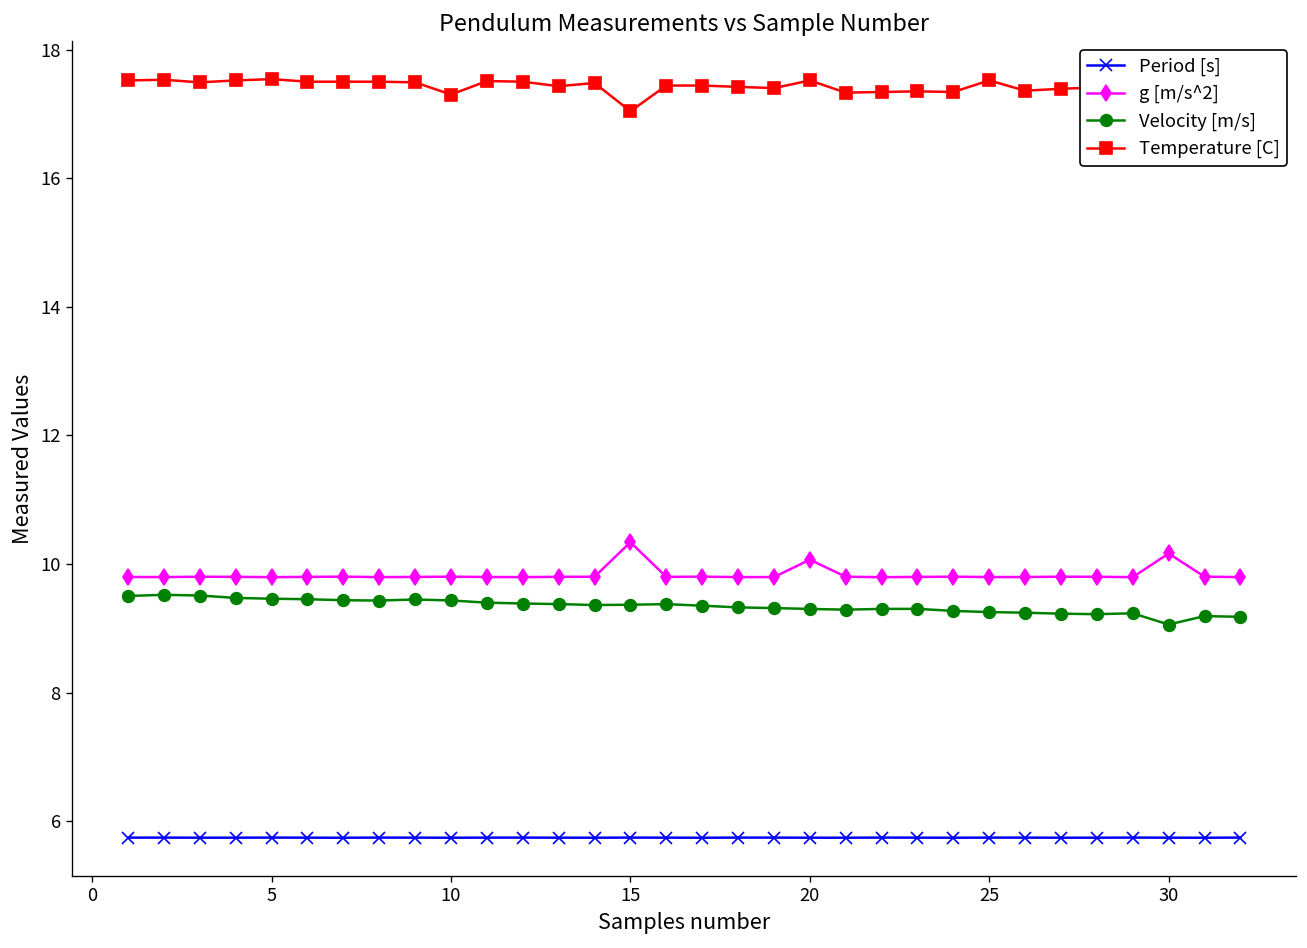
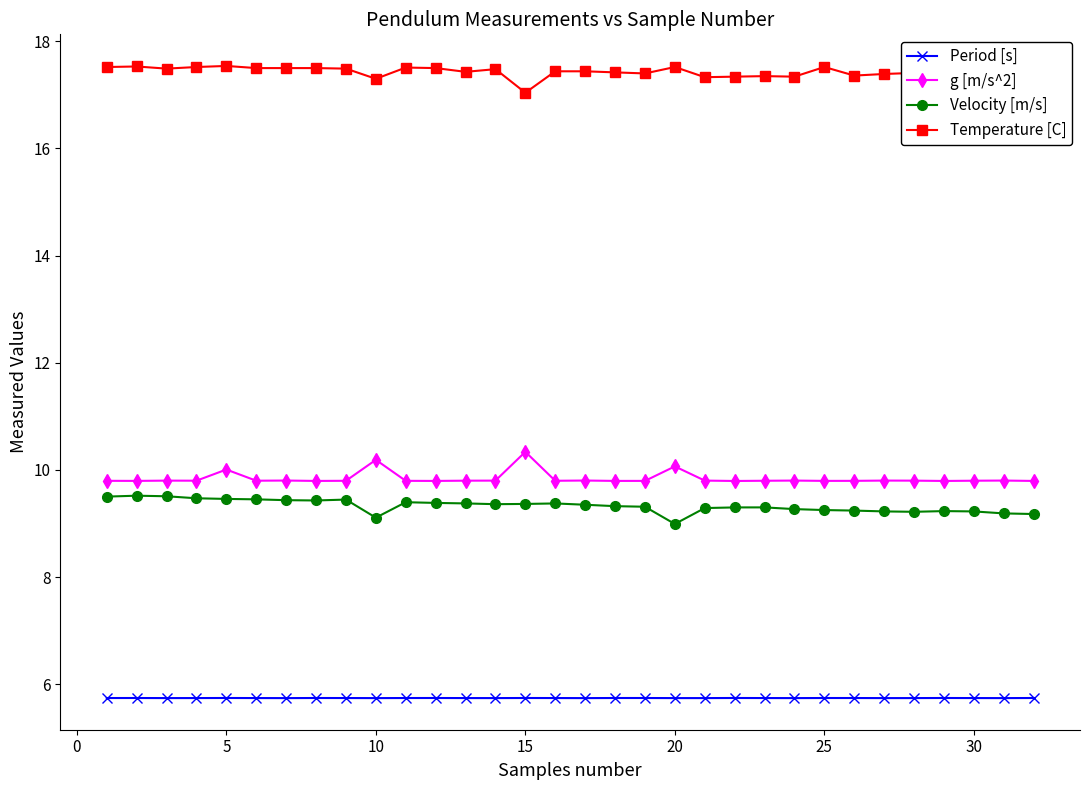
  {
    "Period [s]": {
      "5": 5.7,
      "10": 5.7,
      "15": 5.7,
      "20": 5.7,
      "25": 5.7,
      "30": 5.7
    },
    "g [m/s^2]": {
-     "5": 9.8,
-     "10": 9.8,
+     "5": 10.0,
+     "10": 10.2,
      "15": 10.3,
      "20": 10.1,
      "25": 9.8,
-     "30": 10.2
+     "30": 9.8
    },
    "Velocity [m/s]": {
      "5": 9.5,
-     "10": 9.4,
+     "10": 9.1,
      "15": 9.4,
-     "20": 9.3,
+     "20": 9.0,
      "25": 9.3,
-     "30": 9.1
+     "30": 9.2
    },
    "Temperature [C]": {
      "5": 17.5,
      "10": 17.3,
      "15": 17.0,
      "20": 17.5,
      "25": 17.5
    }
  }
